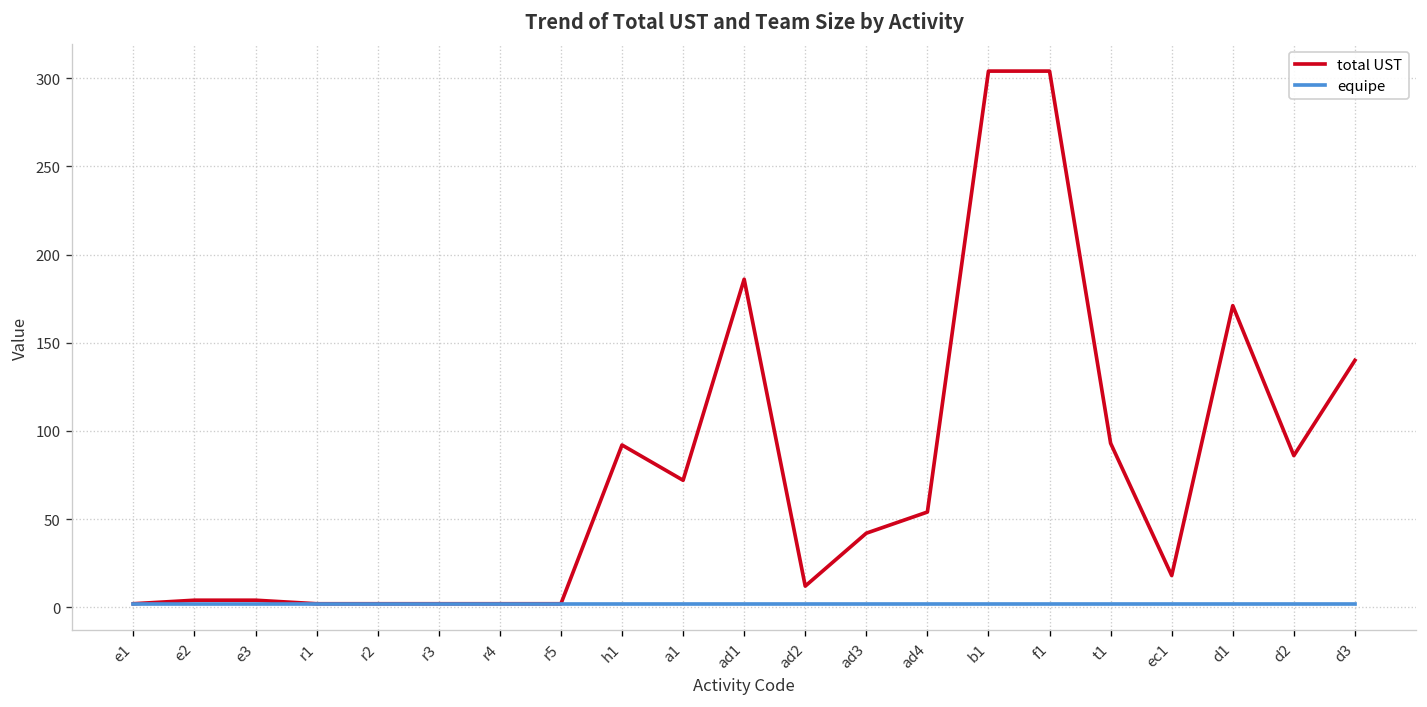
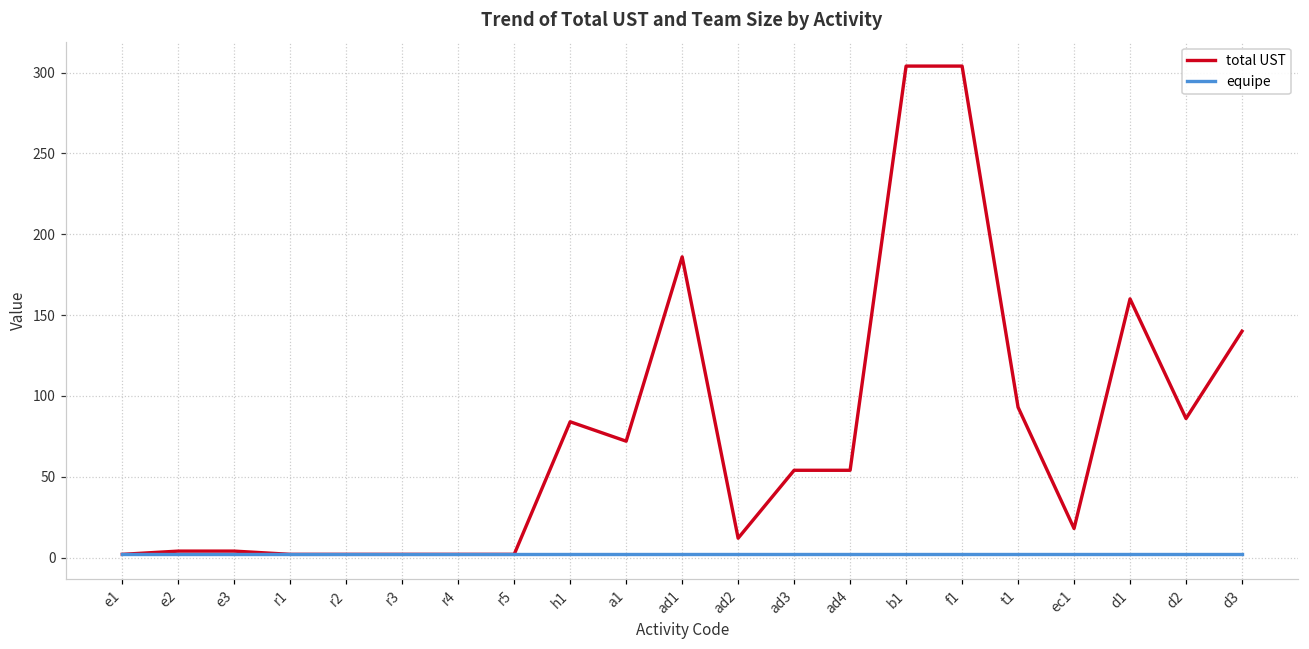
  {
    "total UST": {
      "e2": 4,
      "e3": 4,
-     "h1": 92,
+     "h1": 84,
      "a1": 72,
      "ad1": 186,
      "ad2": 12,
-     "ad3": 42,
+     "ad3": 54,
      "ad4": 54,
      "b1": 304,
      "f1": 304,
      "t1": 93,
      "ec1": 18,
-     "d1": 171,
+     "d1": 160,
      "d2": 86,
      "d3": 140
    },
    "equipe": {
      "e2": 2,
      "e3": 2,
      "h1": 2,
      "a1": 2,
      "ad1": 2,
      "ad2": 2,
      "ad3": 2,
      "ad4": 2,
      "b1": 2,
      "f1": 2,
      "t1": 2,
      "ec1": 2,
      "d1": 2,
      "d2": 2,
      "d3": 2
    }
  }
